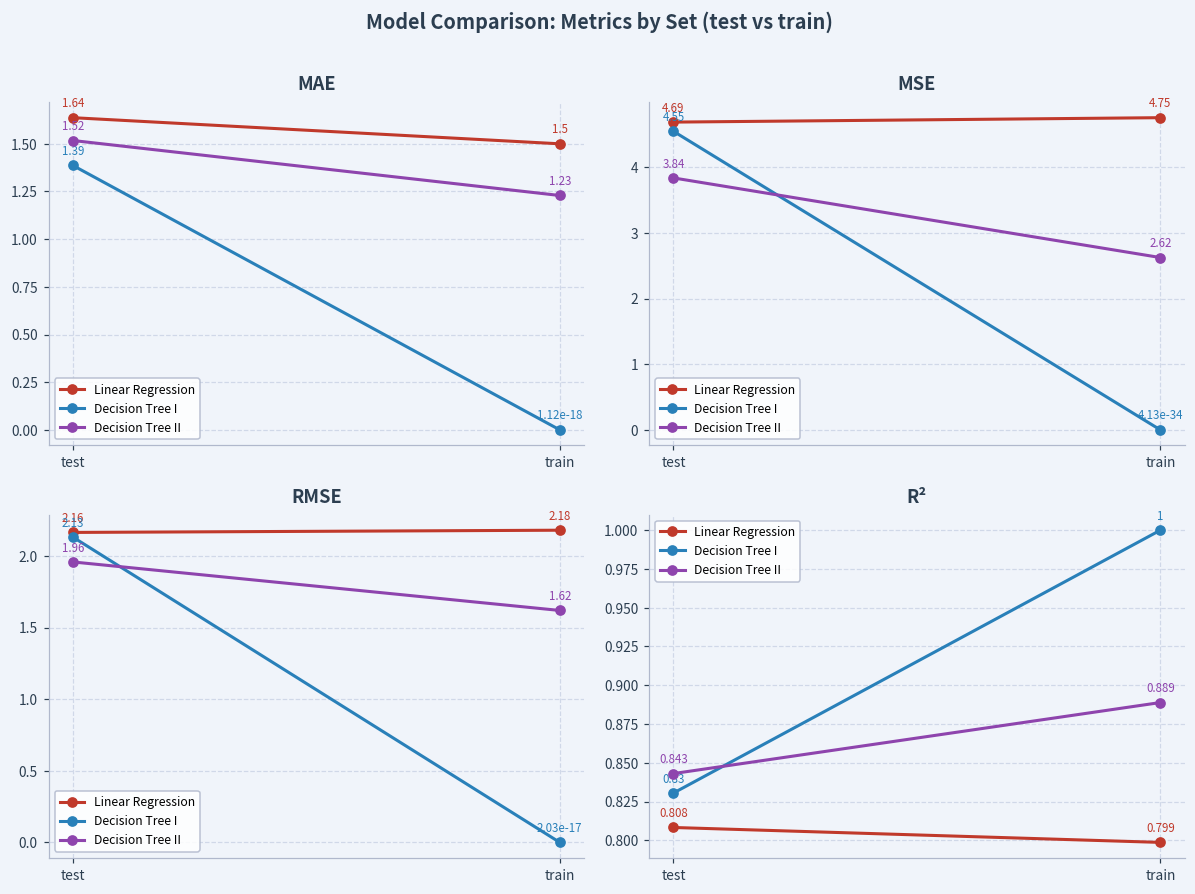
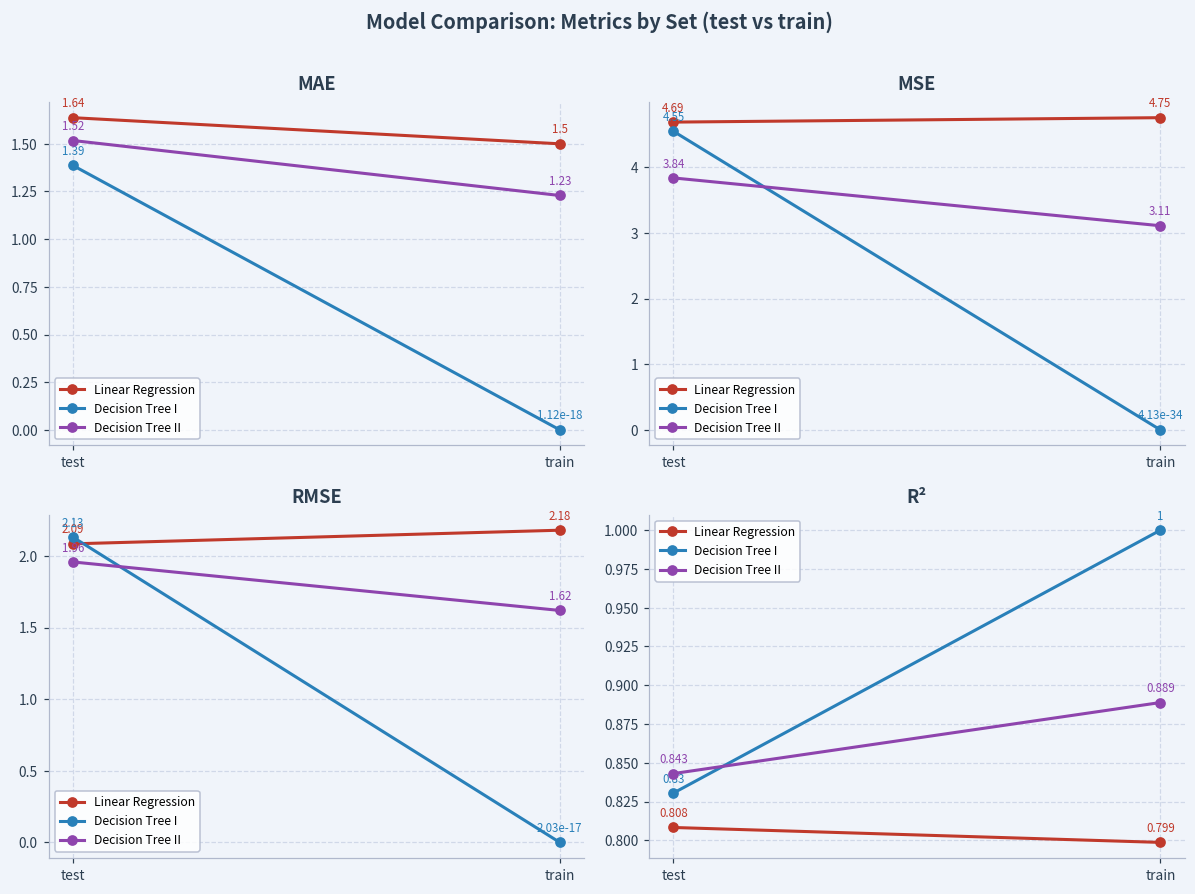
  {
    "MAE": {
      "Linear Regression": {
        "test": "1.64",
        "train": "1.5"
      },
      "Decision Tree I": {
        "test": "1.39",
        "train": "1.12e-18"
      },
      "Decision Tree II": {
        "test": "1.52",
        "train": "1.23"
      }
    },
    "MSE": {
      "Linear Regression": {
        "train": "4.75"
      },
      "Decision Tree I": {
        "train": "4.13e-34"
      },
      "Decision Tree II": {
        "test": "3.84",
-       "train": "2.62"
+       "train": "3.11"
      }
    },
    "RMSE": {
      "Linear Regression": {
-       "test": "2.16",
+       "test": "2.09",
        "train": "2.18"
      },
      "Decision Tree I": {
        "train": "2.03e-17"
      },
      "Decision Tree II": {
        "test": "1.96",
        "train": "1.62"
      }
    },
    "R²": {
      "Linear Regression": {
        "test": "0.808",
        "train": "0.799"
      },
      "Decision Tree I": {
        "train": "1"
      },
      "Decision Tree II": {
        "test": "0.843",
        "train": "0.889"
      }
    }
  }
